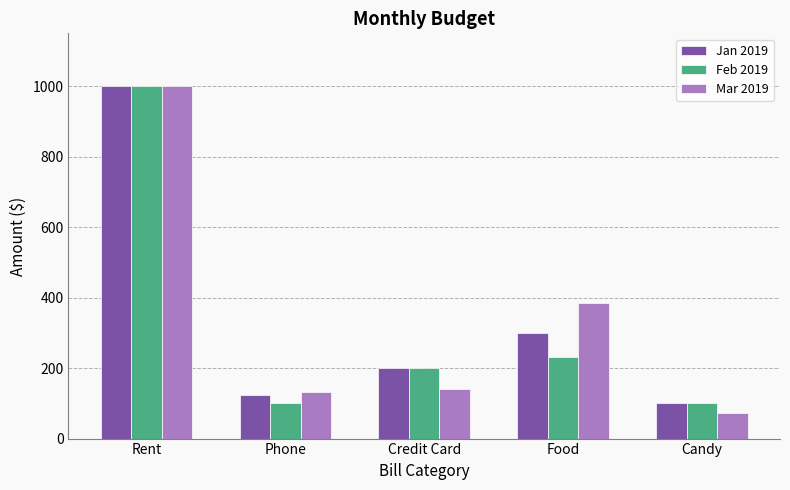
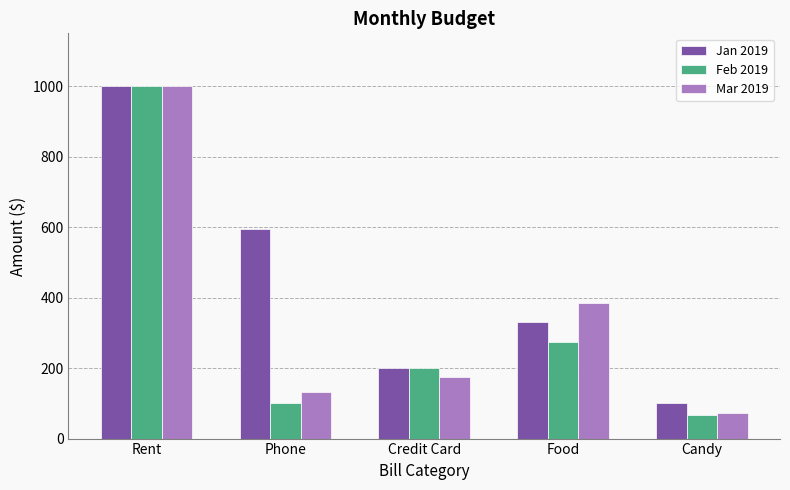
  {
    "Jan 2019": {
      "Rent": 1000,
-     "Phone": 130,
+     "Phone": 600,
      "Credit Card": 200,
-     "Food": 300,
+     "Food": 330,
      "Candy": 100
    },
    "Feb 2019": {
      "Rent": 1000,
      "Phone": 100,
      "Credit Card": 200,
-     "Food": 230,
-     "Candy": 100
+     "Food": 280,
+     "Candy": 70
    },
    "Mar 2019": {
      "Rent": 1000,
      "Phone": 130,
-     "Credit Card": 140,
+     "Credit Card": 180,
      "Food": 380,
      "Candy": 70
    }
  }
